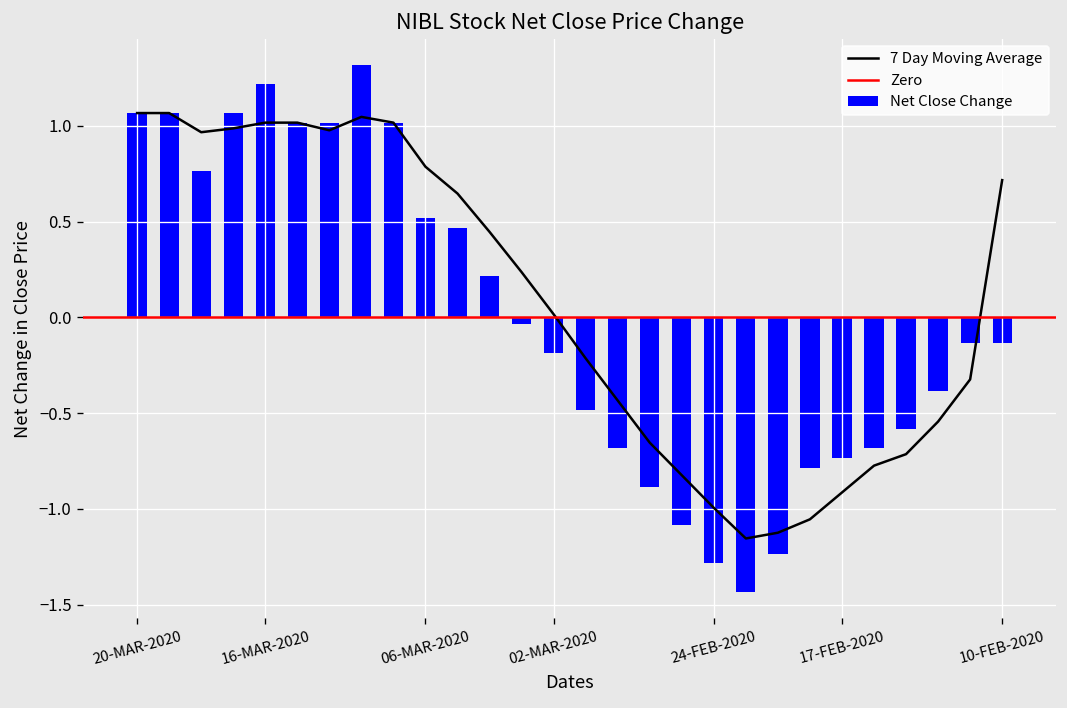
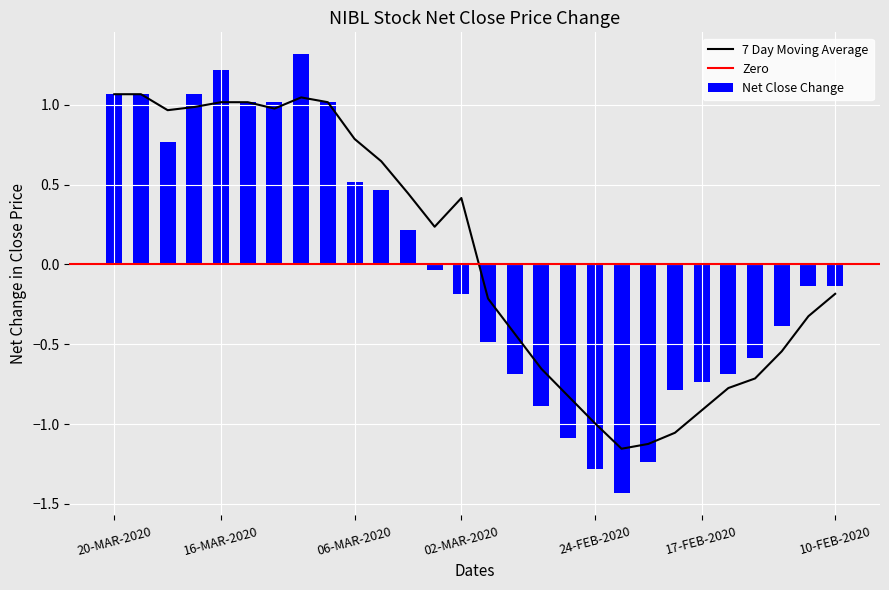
  {
    "Net Close Change": {
      "20-MAR-2020": 1.07,
      "16-MAR-2020": 1.22,
      "06-MAR-2020": 0.52,
      "02-MAR-2020": -0.18,
      "24-FEB-2020": -1.28,
      "17-FEB-2020": -0.73,
      "10-FEB-2020": -0.13
    },
    "7 Day Moving Average": {
      "20-MAR-2020": 1.07,
      "16-MAR-2020": 1.02,
      "06-MAR-2020": 0.79,
-     "02-MAR-2020": 0.02,
+     "02-MAR-2020": 0.42,
      "24-FEB-2020": -0.99,
      "17-FEB-2020": -0.91,
-     "10-FEB-2020": 0.72
+     "10-FEB-2020": -0.18
    }
  }
